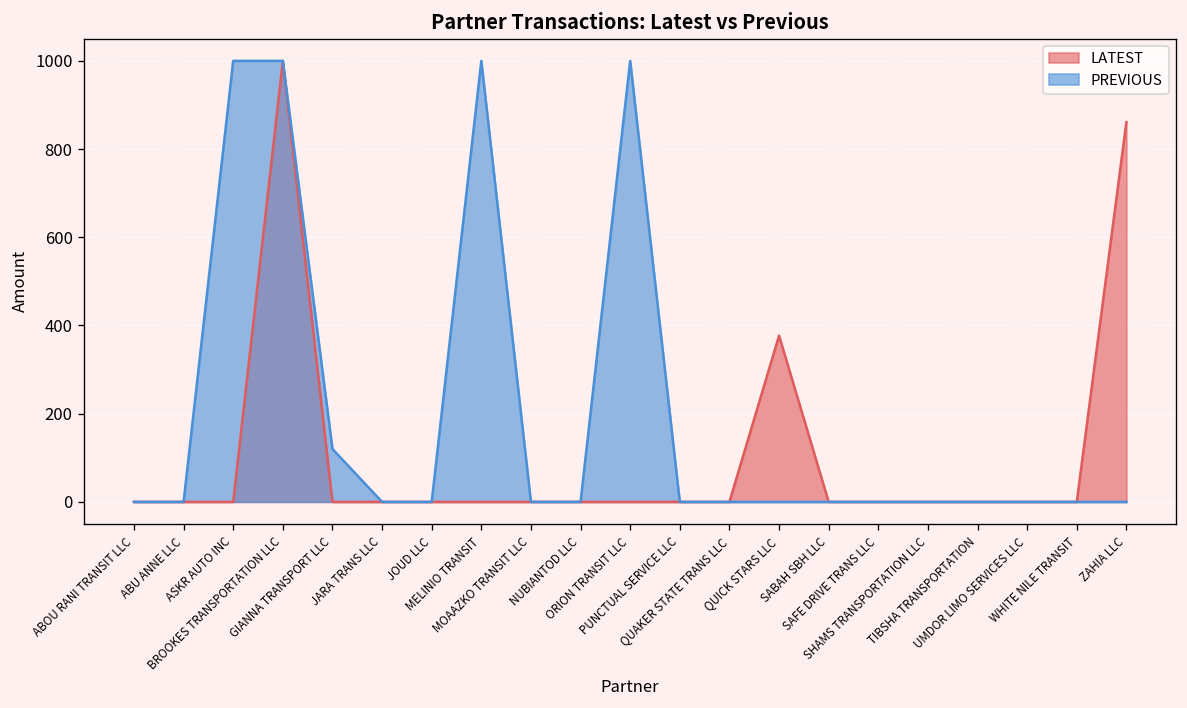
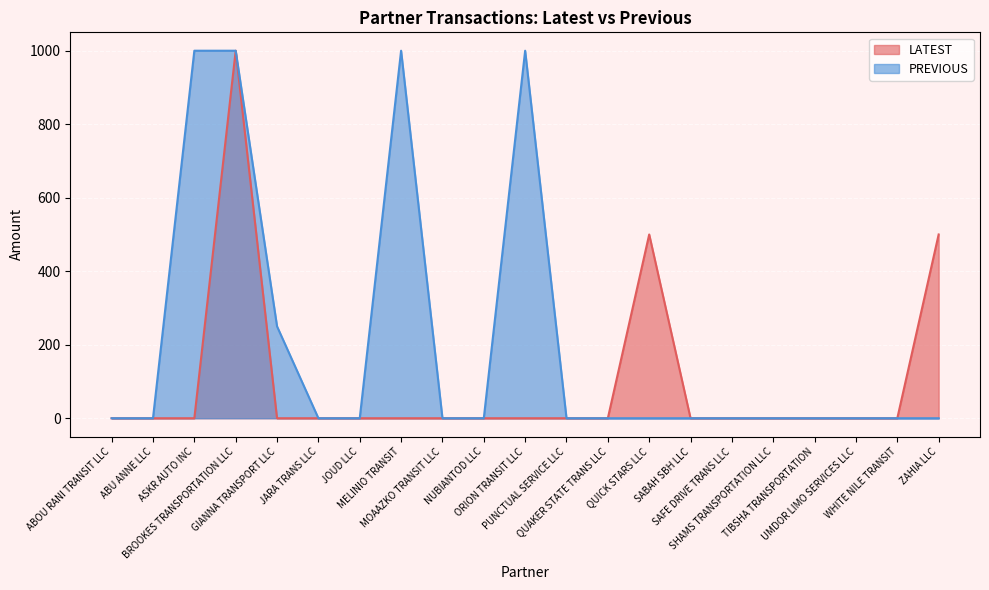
  {
    "LATEST": {
      "ASKR AUTO INC": 0,
      "GIANNA TRANSPORT LLC": 0,
      "MELINIO TRANSIT": 0,
      "ORION TRANSIT LLC": 0,
-     "QUICK STARS LLC": 380,
-     "ZAHIA LLC": 860
+     "QUICK STARS LLC": 500,
+     "ZAHIA LLC": 500
    },
    "PREVIOUS": {
      "ASKR AUTO INC": 1000,
-     "GIANNA TRANSPORT LLC": 120,
+     "GIANNA TRANSPORT LLC": 250,
      "MELINIO TRANSIT": 1000,
      "ORION TRANSIT LLC": 1000,
      "QUICK STARS LLC": 0,
      "ZAHIA LLC": 0
    }
  }
